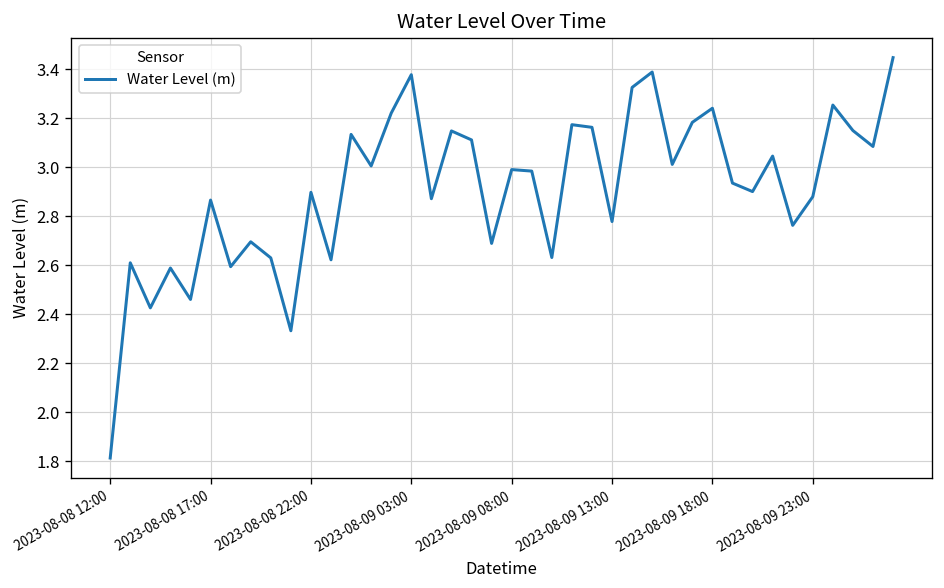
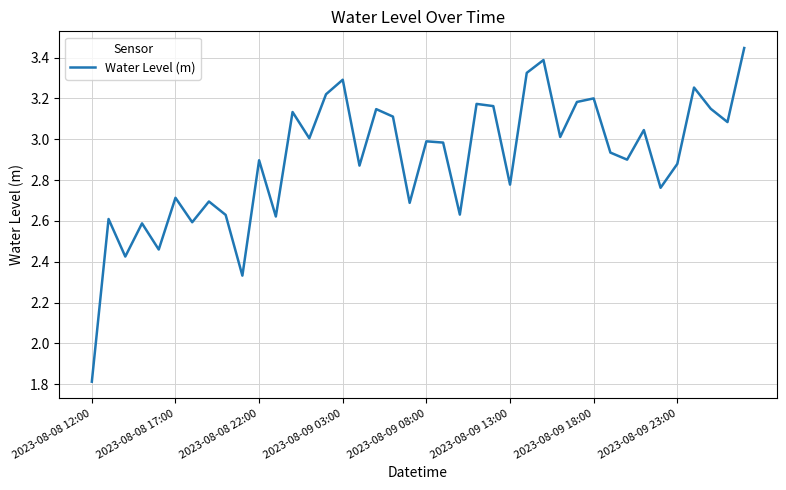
  {
    "2023-08-08 12:00": 1.81,
-   "2023-08-08 17:00": 2.87,
+   "2023-08-08 17:00": 2.71,
    "2023-08-08 22:00": 2.90,
-   "2023-08-09 03:00": 3.38,
+   "2023-08-09 03:00": 3.29,
    "2023-08-09 08:00": 2.99,
    "2023-08-09 13:00": 2.78,
-   "2023-08-09 18:00": 3.24,
+   "2023-08-09 18:00": 3.20,
    "2023-08-09 23:00": 2.88
  }
